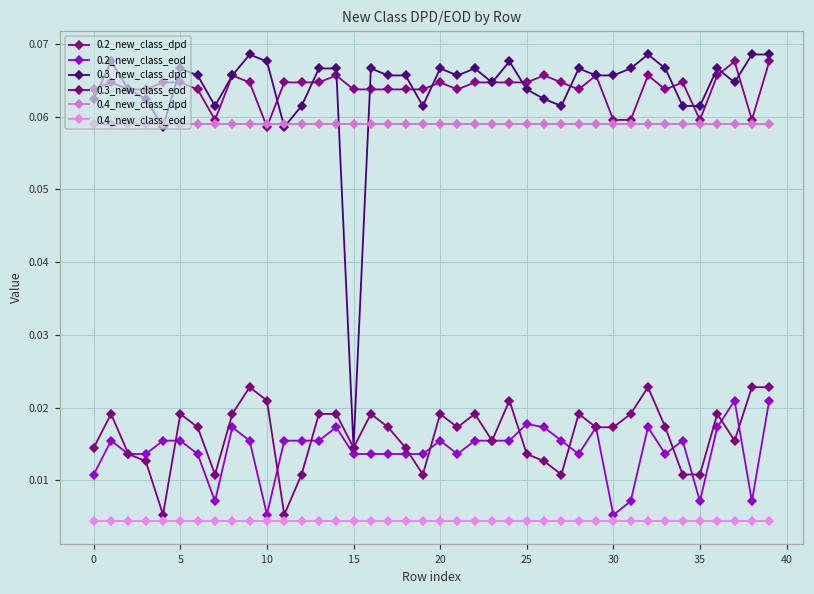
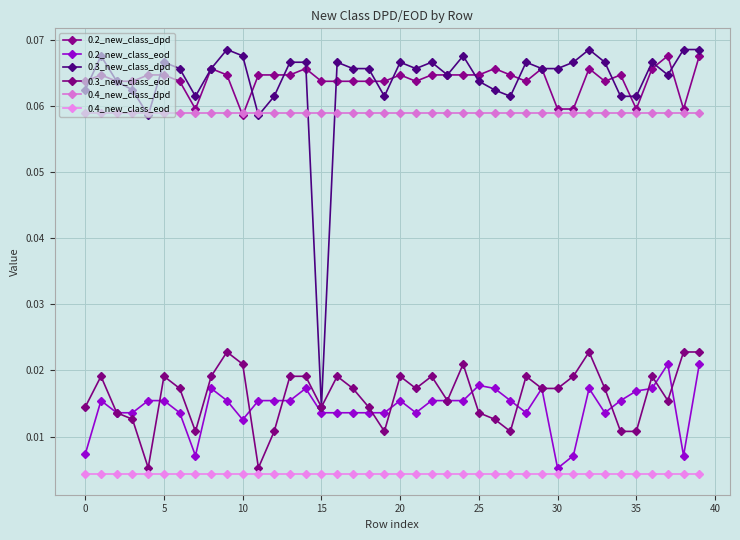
  {
    "0.2_new_class_eod": {
-     "0": 0.011,
+     "0": 0.007,
      "5": 0.015,
-     "10": 0.005,
+     "10": 0.013,
      "15": 0.014,
      "20": 0.015,
      "25": 0.018,
      "30": 0.005,
-     "35": 0.007
+     "35": 0.017
    }
  }
